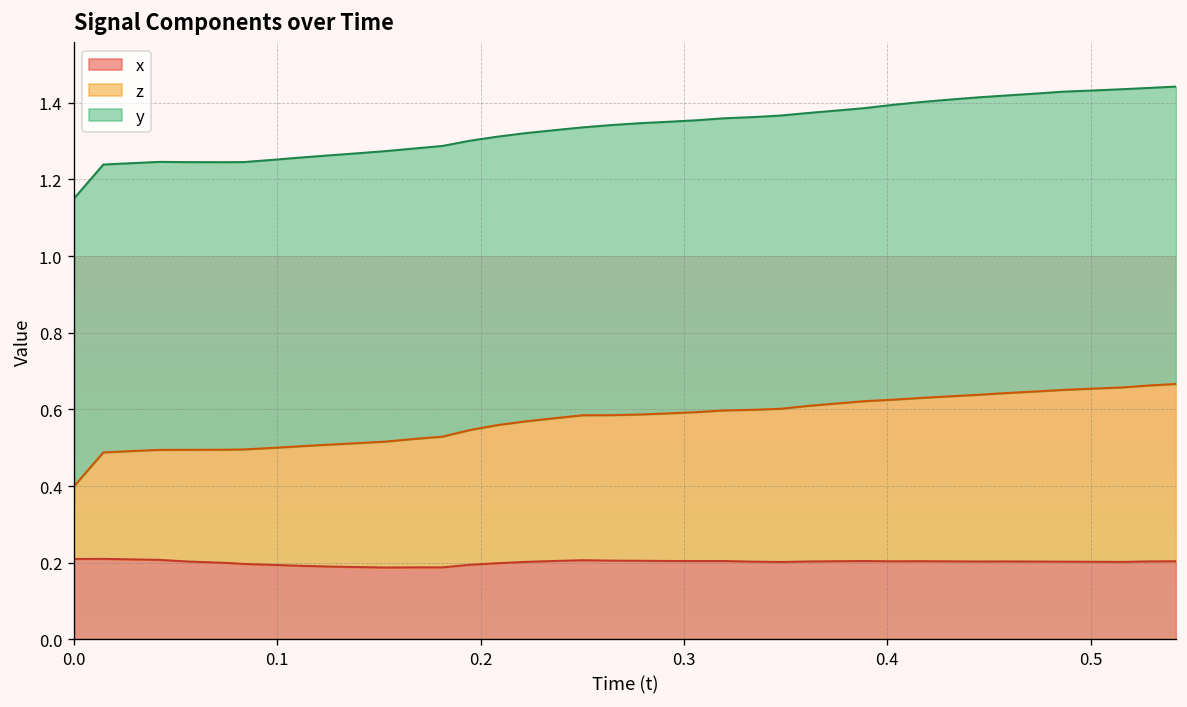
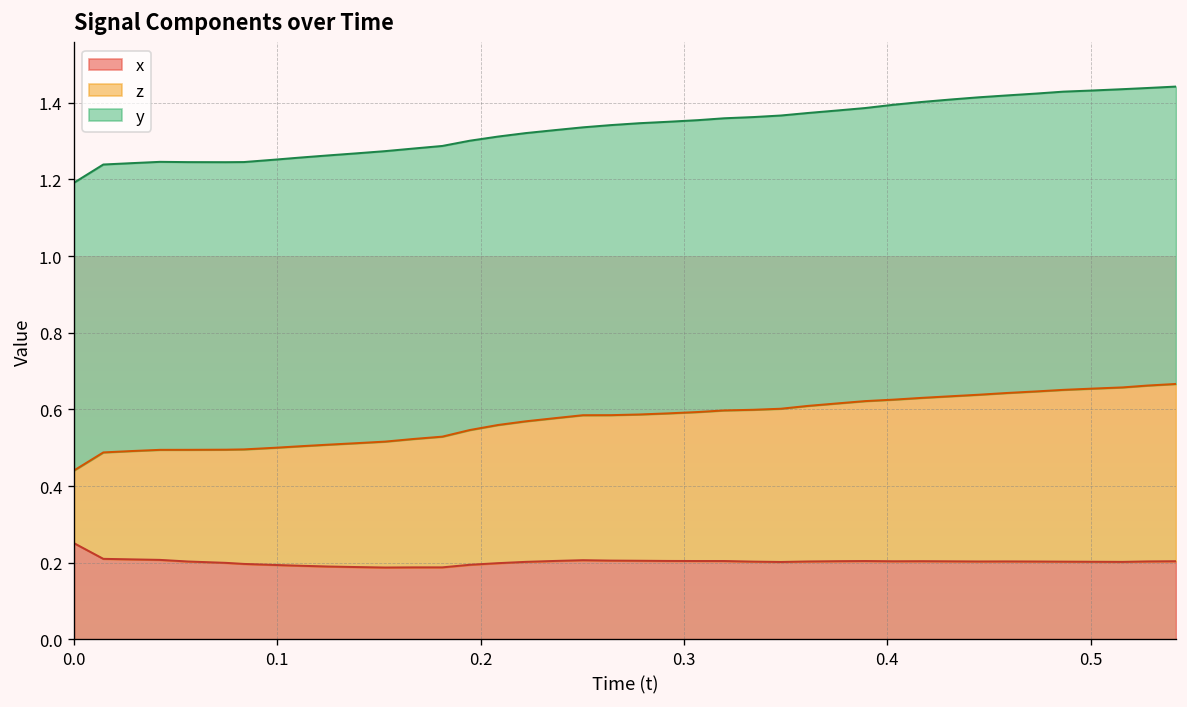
  {
    "x": {
-     "0.0": 0.21
+     "0.0": 0.25
    },
    "z": {
      "0.0": 0.19
    },
    "y": {
      "0.0": 0.75
    }
  }
